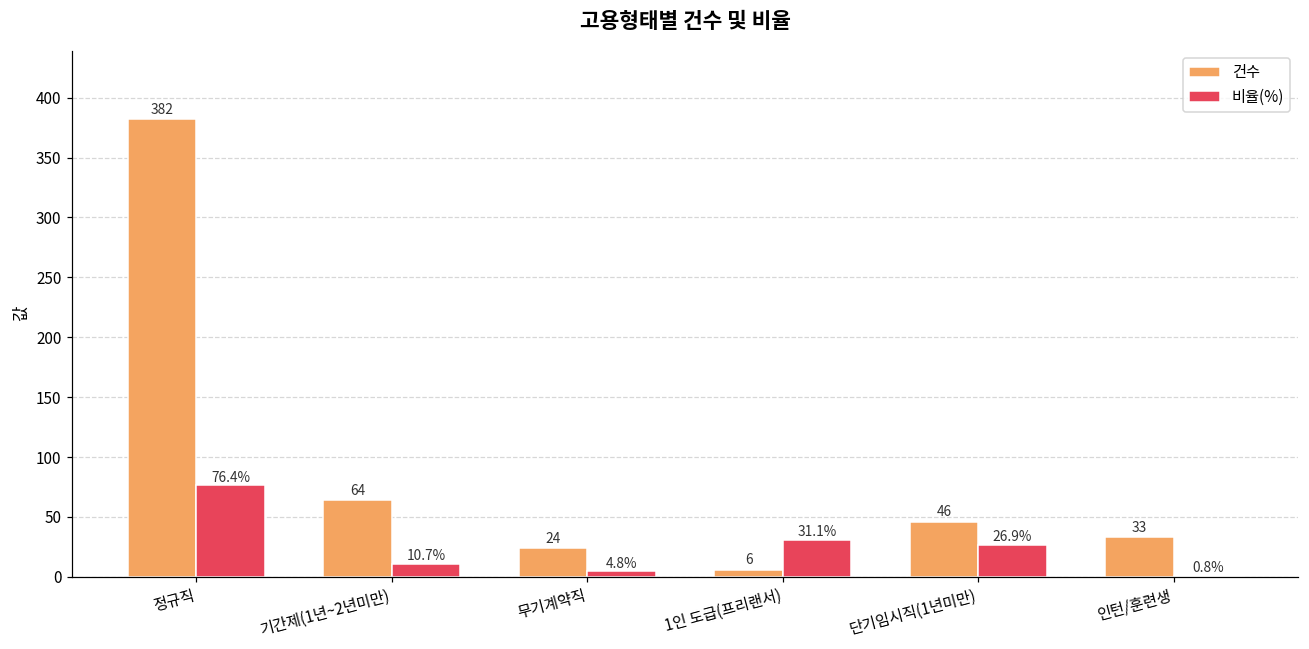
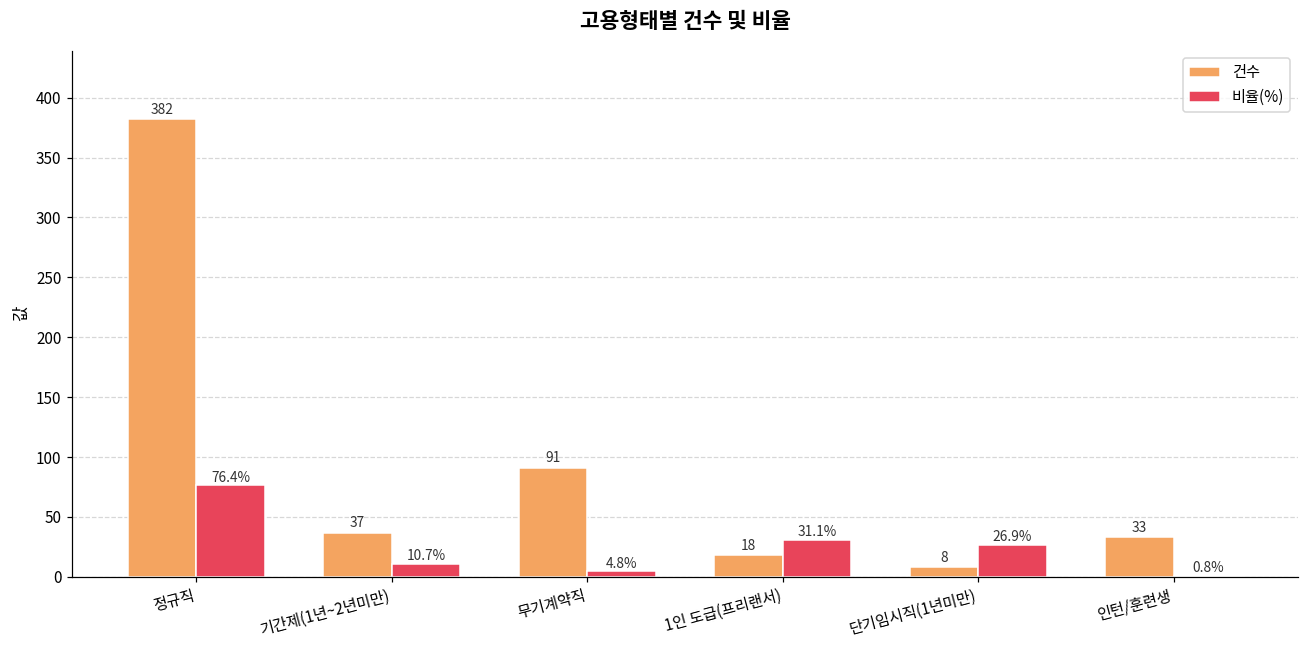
  {
    "건수": {
      "정규직": "382",
-     "기간제(1년~2년미만)": "64",
-     "무기계약직": "24",
-     "1인 도급(프리랜서)": "6",
-     "단기임시직(1년미만)": "46",
+     "기간제(1년~2년미만)": "37",
+     "무기계약직": "91",
+     "1인 도급(프리랜서)": "18",
+     "단기임시직(1년미만)": "8",
      "인턴/훈련생": "33"
    },
    "비율(%)": {
      "정규직": "76.4%",
      "기간제(1년~2년미만)": "10.7%",
      "무기계약직": "4.8%",
      "1인 도급(프리랜서)": "31.1%",
      "단기임시직(1년미만)": "26.9%",
      "인턴/훈련생": "0.8%"
    }
  }
